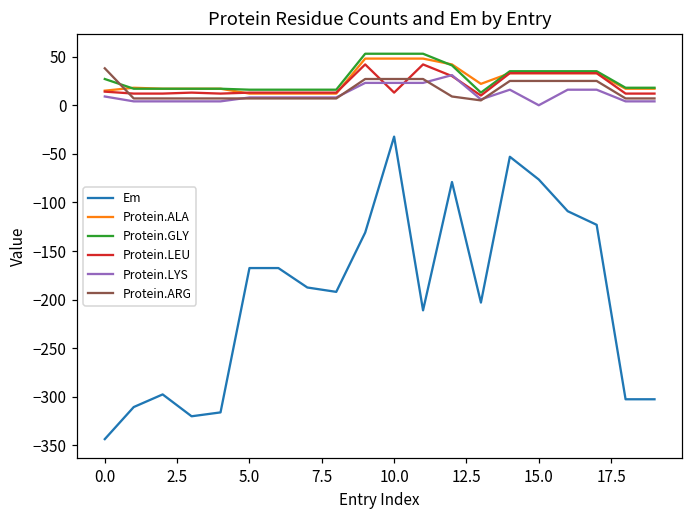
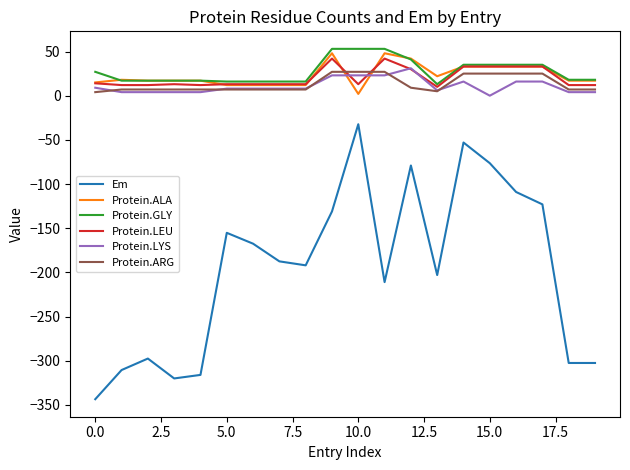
  {
    "Em": {
      "0.0": -340,
-     "5.0": -170,
+     "5.0": -160,
      "10.0": -30,
      "15.0": -80
    },
    "Protein.ALA": {
-     "10.0": 50
+     "10.0": 0
    },
    "Protein.GLY": {
      "0.0": 30,
      "5.0": 20,
      "10.0": 50
    },
    "Protein.LEU": {
      "10.0": 10
    },
    "Protein.LYS": {
      "0.0": 10,
      "10.0": 20,
      "15.0": 0
    },
    "Protein.ARG": {
-     "0.0": 40,
+     "0.0": 0,
      "10.0": 30,
      "15.0": 30
    }
  }
